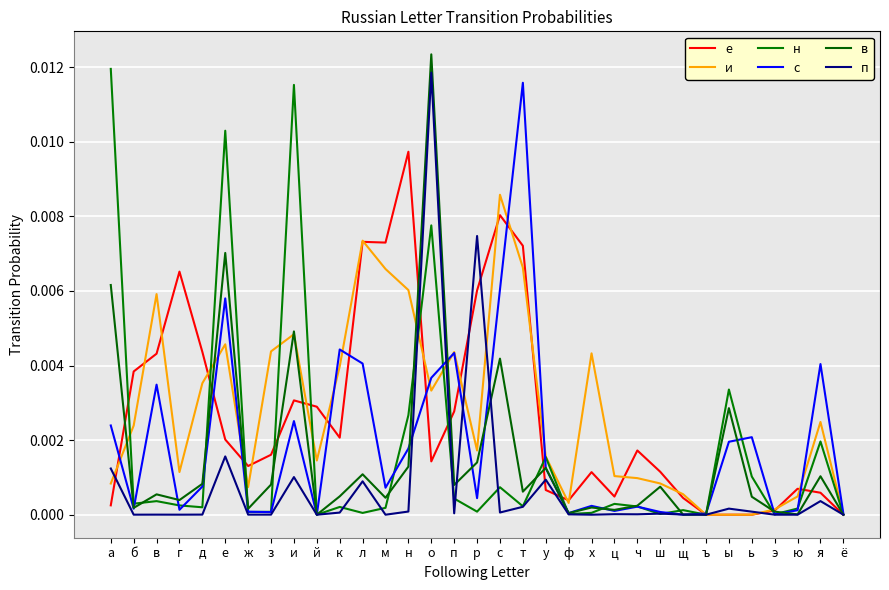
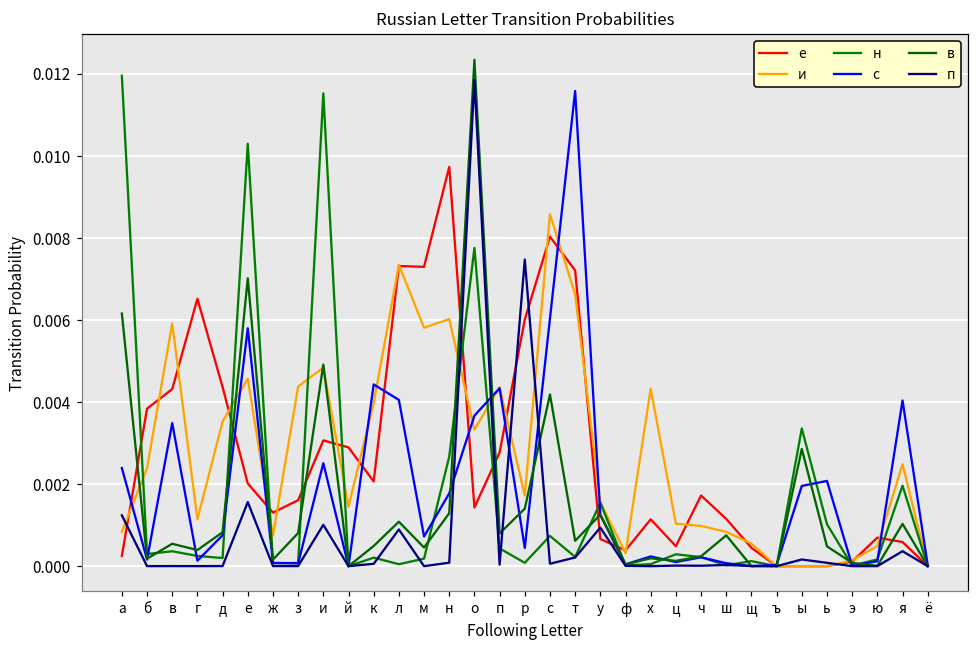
  {
    "е": {
      "а": 0.0003,
      "б": 0.0038,
      "в": 0.0043,
      "г": 0.0065,
      "д": 0.0044,
      "е": 0.0020,
      "ж": 0.0013,
      "з": 0.0016,
      "и": 0.0031,
      "й": 0.0029,
      "к": 0.0021,
      "м": 0.0073,
      "н": 0.0097,
      "о": 0.0014,
      "п": 0.0028,
      "р": 0.0060,
      "с": 0.0080,
      "т": 0.0072,
      "у": 0.0007,
      "ф": 0.0004,
      "х": 0.0011,
      "ц": 0.0005,
      "ч": 0.0017,
      "ш": 0.0012,
      "щ": 0.0004,
      "ю": 0.0007,
      "я": 0.0006
    },
    "и": {
      "а": 0.0008,
      "б": 0.0024,
      "в": 0.0059,
      "г": 0.0011,
      "д": 0.0035,
      "е": 0.0046,
      "ж": 0.0007,
      "з": 0.0044,
      "и": 0.0048,
      "й": 0.0015,
      "к": 0.0040,
-     "м": 0.0066,
+     "м": 0.0058,
      "н": 0.0060,
      "о": 0.0033,
      "р": 0.0017,
      "с": 0.0086,
      "т": 0.0066,
      "ф": 0.0003,
      "х": 0.0043,
      "ц": 0.0010,
      "ч": 0.0010,
      "ш": 0.0008,
      "щ": 0.0006,
      "ю": 0.0005,
      "я": 0.0025
    },
    "с": {
      "а": 0.0024,
      "в": 0.0035,
      "г": 0.0001,
      "д": 0.0008,
      "е": 0.0058,
      "и": 0.0025,
      "к": 0.0044,
      "л": 0.0041,
      "м": 0.0007,
      "н": 0.0018,
      "о": 0.0037,
      "р": 0.0004,
      "с": 0.0060,
      "т": 0.0116,
      "ы": 0.0020,
      "ь": 0.0021,
      "я": 0.0040
    },
    "п": {
      "а": 0.0012,
      "б": 0.0000,
      "в": 0.0000,
      "г": 0.0000,
      "д": 0.0000,
      "е": 0.0016,
      "ж": 0.0000,
      "и": 0.0010,
      "к": 0.0001,
      "л": 0.0009,
      "м": 0.0000,
      "н": 0.0001,
      "о": 0.0119,
      "п": 0.0000,
      "р": 0.0075,
      "с": 0.0001,
      "у": 0.0009,
      "ц": 0.0000,
      "ч": 0.0000,
      "ы": 0.0002,
      "ь": 0.0001,
      "я": 0.0004
    }
  }
